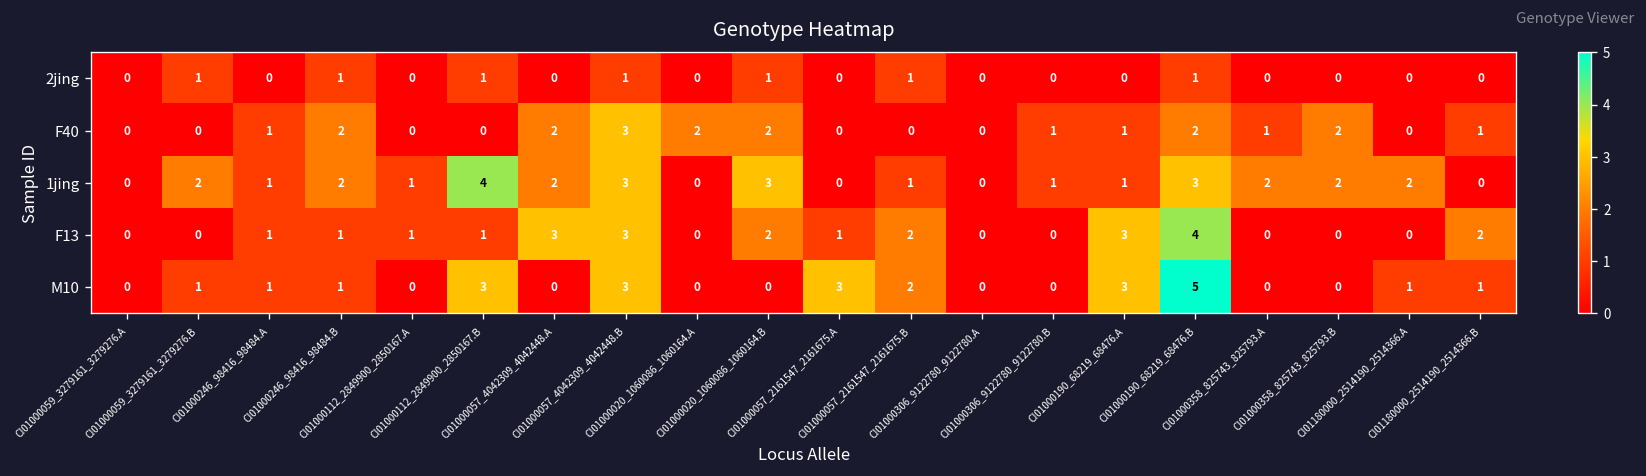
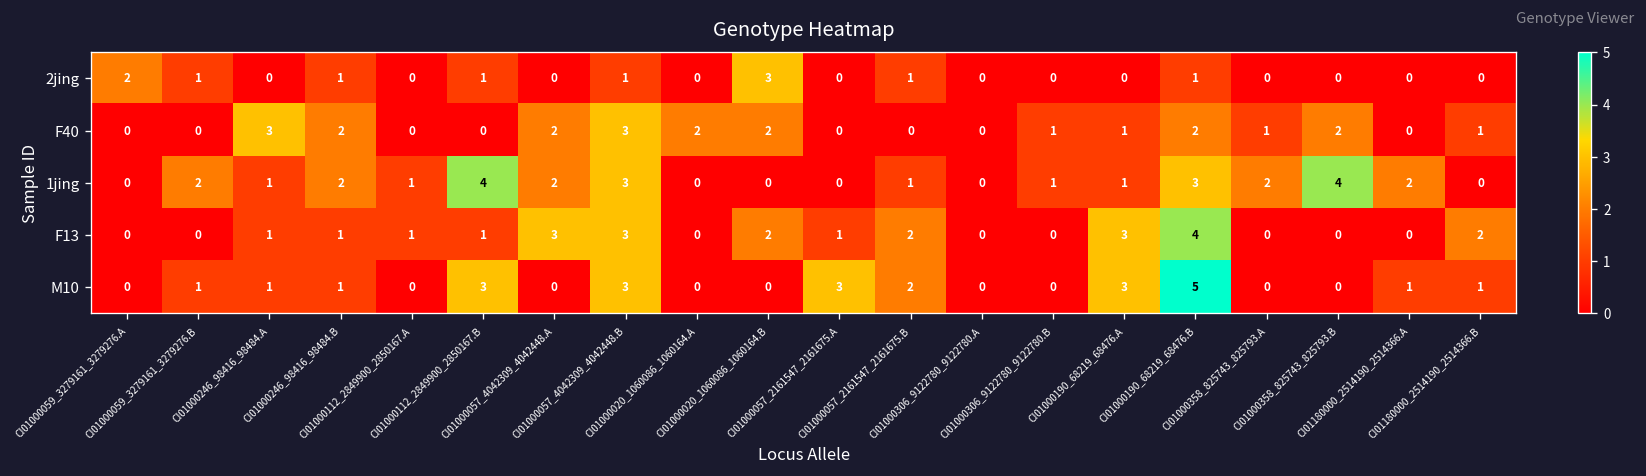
  {
    "2jing": {
-     "CI01000059_3279161_3279276.A": 0,
+     "CI01000059_3279161_3279276.A": 2,
      "CI01000059_3279161_3279276.B": 1,
      "CI01000246_98416_98484.A": 0,
      "CI01000246_98416_98484.B": 1,
      "CI01000112_2849900_2850167.A": 0,
      "CI01000112_2849900_2850167.B": 1,
      "CI01000057_4042309_4042448.A": 0,
      "CI01000057_4042309_4042448.B": 1,
      "CI01000020_1060086_1060164.A": 0,
-     "CI01000020_1060086_1060164.B": 1,
+     "CI01000020_1060086_1060164.B": 3,
      "CI01000057_2161547_2161675.A": 0,
      "CI01000057_2161547_2161675.B": 1,
      "CI01000306_9122780_9122780.A": 0,
      "CI01000306_9122780_9122780.B": 0,
      "CI01000190_68219_68476.A": 0,
      "CI01000190_68219_68476.B": 1,
      "CI01000358_825743_825793.A": 0,
      "CI01000358_825743_825793.B": 0,
      "CI01180000_2514190_2514366.A": 0,
      "CI01180000_2514190_2514366.B": 0
    },
    "F40": {
      "CI01000059_3279161_3279276.A": 0,
      "CI01000059_3279161_3279276.B": 0,
-     "CI01000246_98416_98484.A": 1,
+     "CI01000246_98416_98484.A": 3,
      "CI01000246_98416_98484.B": 2,
      "CI01000112_2849900_2850167.A": 0,
      "CI01000112_2849900_2850167.B": 0,
      "CI01000057_4042309_4042448.A": 2,
      "CI01000057_4042309_4042448.B": 3,
      "CI01000020_1060086_1060164.A": 2,
      "CI01000020_1060086_1060164.B": 2,
      "CI01000057_2161547_2161675.A": 0,
      "CI01000057_2161547_2161675.B": 0,
      "CI01000306_9122780_9122780.A": 0,
      "CI01000306_9122780_9122780.B": 1,
      "CI01000190_68219_68476.A": 1,
      "CI01000190_68219_68476.B": 2,
      "CI01000358_825743_825793.A": 1,
      "CI01000358_825743_825793.B": 2,
      "CI01180000_2514190_2514366.A": 0,
      "CI01180000_2514190_2514366.B": 1
    },
    "1jing": {
      "CI01000059_3279161_3279276.A": 0,
      "CI01000059_3279161_3279276.B": 2,
      "CI01000246_98416_98484.A": 1,
      "CI01000246_98416_98484.B": 2,
      "CI01000112_2849900_2850167.A": 1,
      "CI01000112_2849900_2850167.B": 4,
      "CI01000057_4042309_4042448.A": 2,
      "CI01000057_4042309_4042448.B": 3,
      "CI01000020_1060086_1060164.A": 0,
-     "CI01000020_1060086_1060164.B": 3,
+     "CI01000020_1060086_1060164.B": 0,
      "CI01000057_2161547_2161675.A": 0,
      "CI01000057_2161547_2161675.B": 1,
      "CI01000306_9122780_9122780.A": 0,
      "CI01000306_9122780_9122780.B": 1,
      "CI01000190_68219_68476.A": 1,
      "CI01000190_68219_68476.B": 3,
      "CI01000358_825743_825793.A": 2,
-     "CI01000358_825743_825793.B": 2,
+     "CI01000358_825743_825793.B": 4,
      "CI01180000_2514190_2514366.A": 2,
      "CI01180000_2514190_2514366.B": 0
    },
    "F13": {
      "CI01000059_3279161_3279276.A": 0,
      "CI01000059_3279161_3279276.B": 0,
      "CI01000246_98416_98484.A": 1,
      "CI01000246_98416_98484.B": 1,
      "CI01000112_2849900_2850167.A": 1,
      "CI01000112_2849900_2850167.B": 1,
      "CI01000057_4042309_4042448.A": 3,
      "CI01000057_4042309_4042448.B": 3,
      "CI01000020_1060086_1060164.A": 0,
      "CI01000020_1060086_1060164.B": 2,
      "CI01000057_2161547_2161675.A": 1,
      "CI01000057_2161547_2161675.B": 2,
      "CI01000306_9122780_9122780.A": 0,
      "CI01000306_9122780_9122780.B": 0,
      "CI01000190_68219_68476.A": 3,
      "CI01000190_68219_68476.B": 4,
      "CI01000358_825743_825793.A": 0,
      "CI01000358_825743_825793.B": 0,
      "CI01180000_2514190_2514366.A": 0,
      "CI01180000_2514190_2514366.B": 2
    },
    "M10": {
      "CI01000059_3279161_3279276.A": 0,
      "CI01000059_3279161_3279276.B": 1,
      "CI01000246_98416_98484.A": 1,
      "CI01000246_98416_98484.B": 1,
      "CI01000112_2849900_2850167.A": 0,
      "CI01000112_2849900_2850167.B": 3,
      "CI01000057_4042309_4042448.A": 0,
      "CI01000057_4042309_4042448.B": 3,
      "CI01000020_1060086_1060164.A": 0,
      "CI01000020_1060086_1060164.B": 0,
      "CI01000057_2161547_2161675.A": 3,
      "CI01000057_2161547_2161675.B": 2,
      "CI01000306_9122780_9122780.A": 0,
      "CI01000306_9122780_9122780.B": 0,
      "CI01000190_68219_68476.A": 3,
      "CI01000190_68219_68476.B": 5,
      "CI01000358_825743_825793.A": 0,
      "CI01000358_825743_825793.B": 0,
      "CI01180000_2514190_2514366.A": 1,
      "CI01180000_2514190_2514366.B": 1
    }
  }
